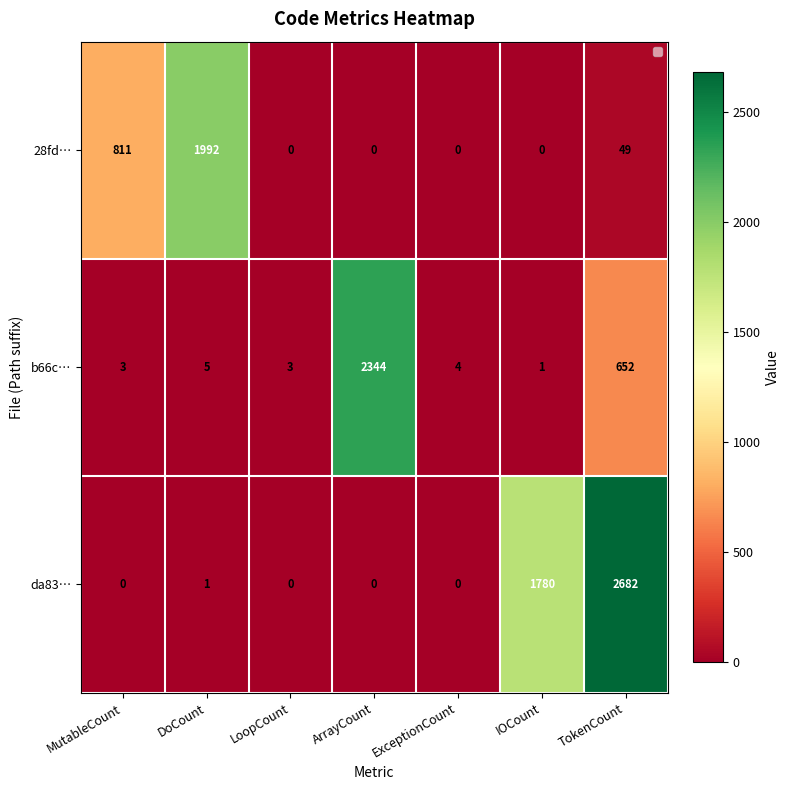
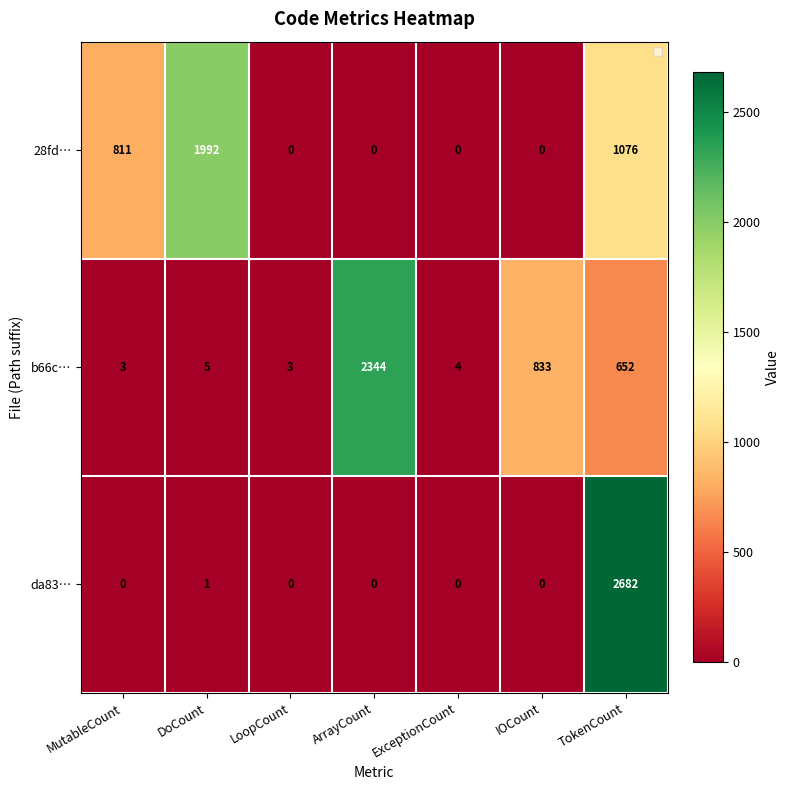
  {
    "28fd…": {
      "MutableCount": 811,
      "DoCount": 1992,
      "LoopCount": 0,
      "ArrayCount": 0,
      "ExceptionCount": 0,
      "IOCount": 0,
-     "TokenCount": 49
+     "TokenCount": 1076
    },
    "b66c…": {
      "MutableCount": 3,
      "DoCount": 5,
      "LoopCount": 3,
      "ArrayCount": 2344,
      "ExceptionCount": 4,
-     "IOCount": 1,
+     "IOCount": 833,
      "TokenCount": 652
    },
    "da83…": {
      "MutableCount": 0,
      "DoCount": 1,
      "LoopCount": 0,
      "ArrayCount": 0,
      "ExceptionCount": 0,
-     "IOCount": 1780,
+     "IOCount": 0,
      "TokenCount": 2682
    }
  }
